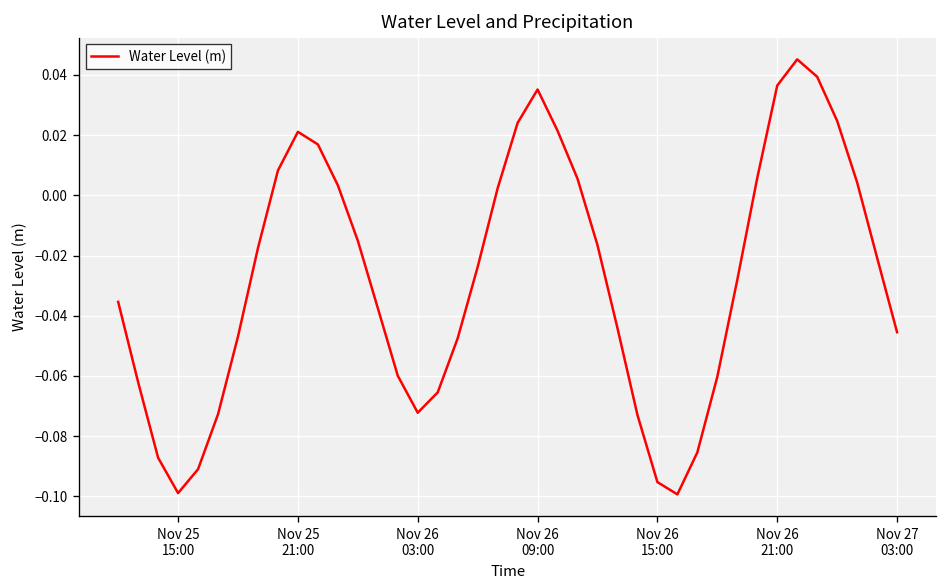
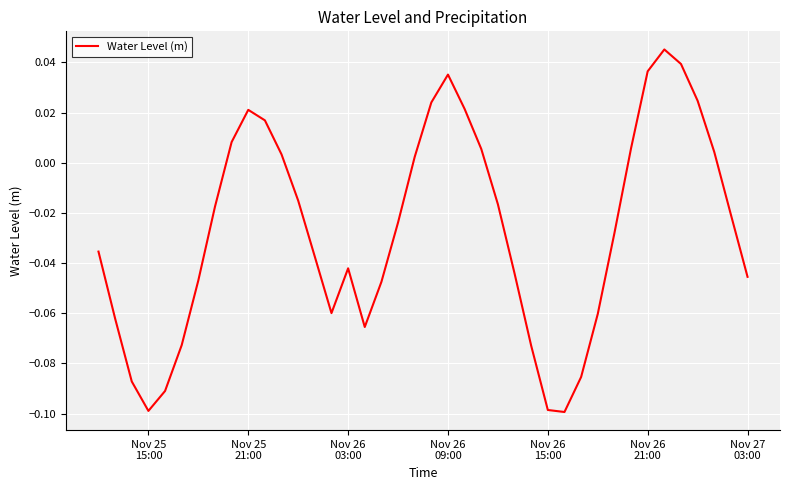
  {
    "Nov 25 15:00": -0.099,
    "Nov 25 21:00": 0.021,
-   "Nov 26 03:00": -0.072,
+   "Nov 26 03:00": -0.042,
    "Nov 26 09:00": 0.035,
-   "Nov 26 15:00": -0.095,
+   "Nov 26 15:00": -0.099,
    "Nov 26 21:00": 0.036,
    "Nov 27 03:00": -0.045
  }
